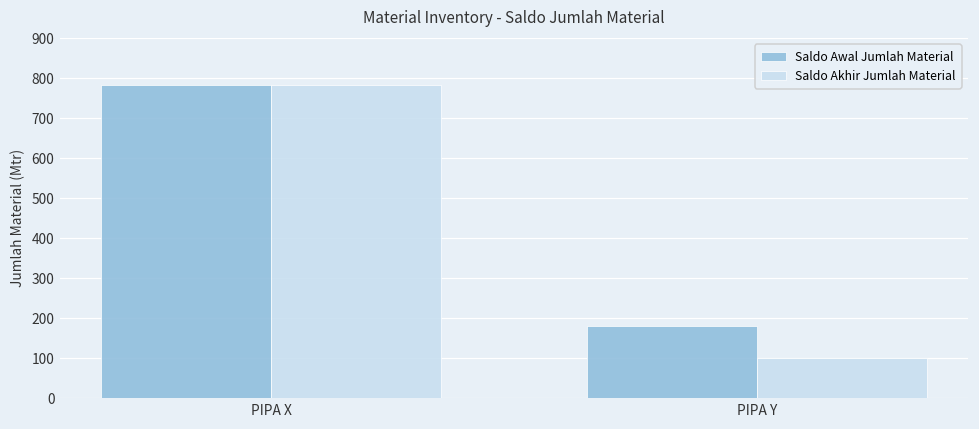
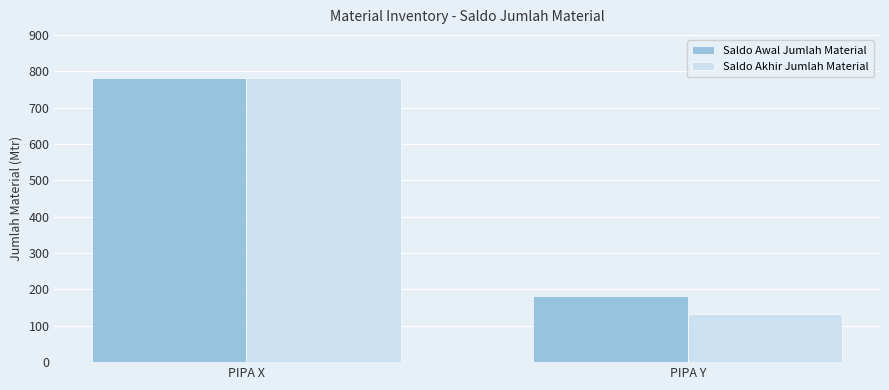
  {
    "Saldo Awal Jumlah Material": {
      "PIPA X": 780,
      "PIPA Y": 180
    },
    "Saldo Akhir Jumlah Material": {
      "PIPA X": 780,
-     "PIPA Y": 100
+     "PIPA Y": 130
    }
  }
